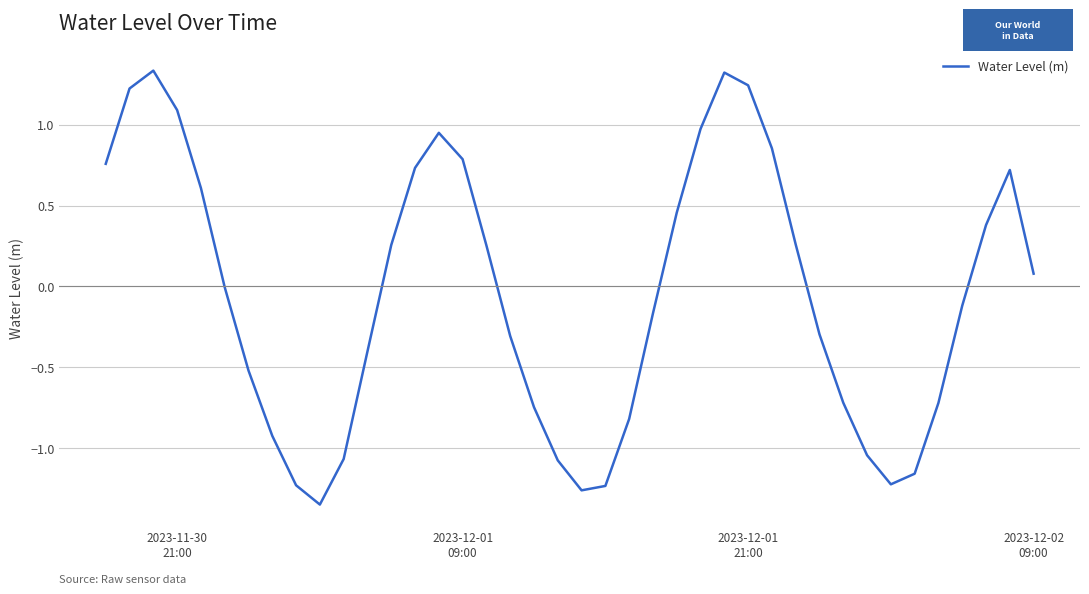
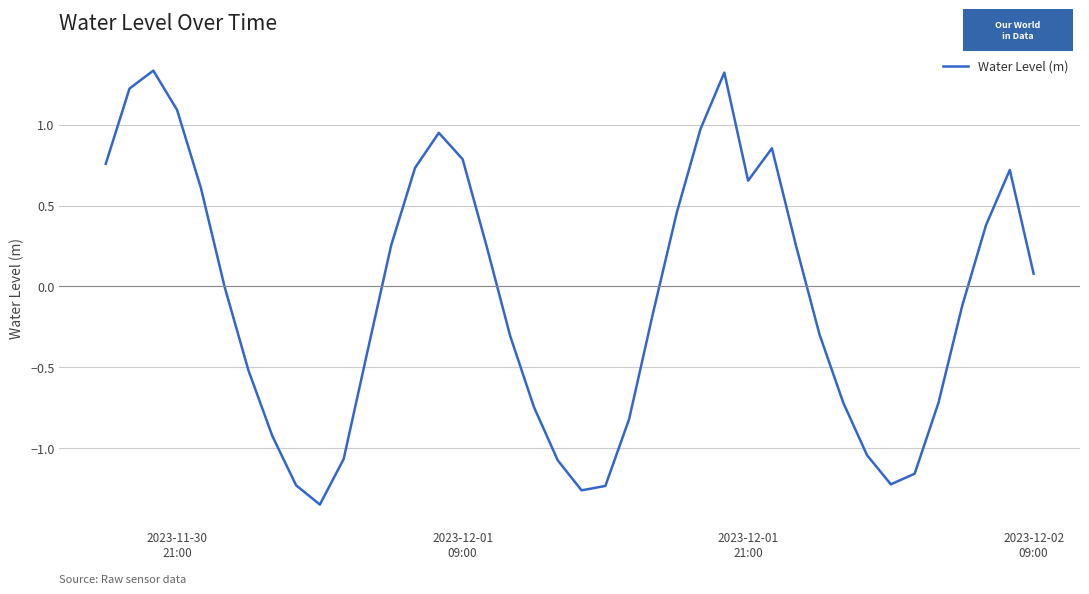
  {
    "2023-11-30 21:00": 1.09,
    "2023-12-01 09:00": 0.79,
-   "2023-12-01 21:00": 1.24,
+   "2023-12-01 21:00": 0.65,
    "2023-12-02 09:00": 0.08
  }
